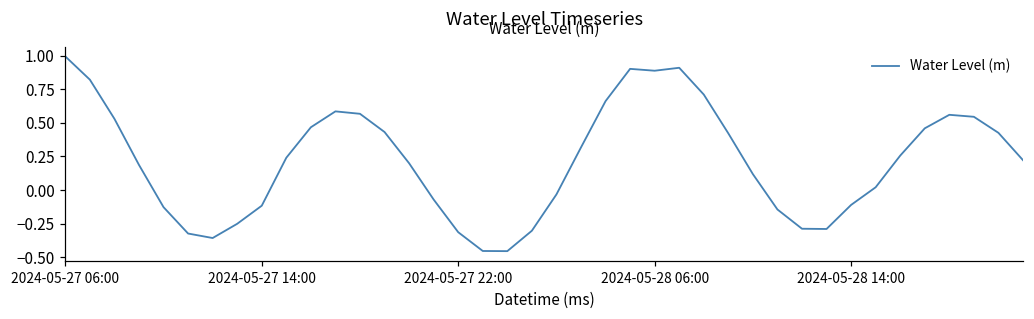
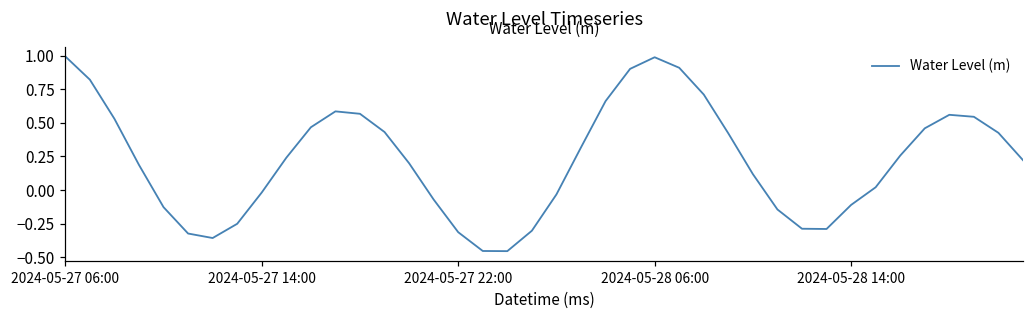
  {
    "2024-05-27 06:00": 0.99,
-   "2024-05-27 14:00": -0.12,
+   "2024-05-27 14:00": -0.02,
    "2024-05-27 22:00": -0.31,
-   "2024-05-28 06:00": 0.89,
+   "2024-05-28 06:00": 0.99,
    "2024-05-28 14:00": -0.11
  }
